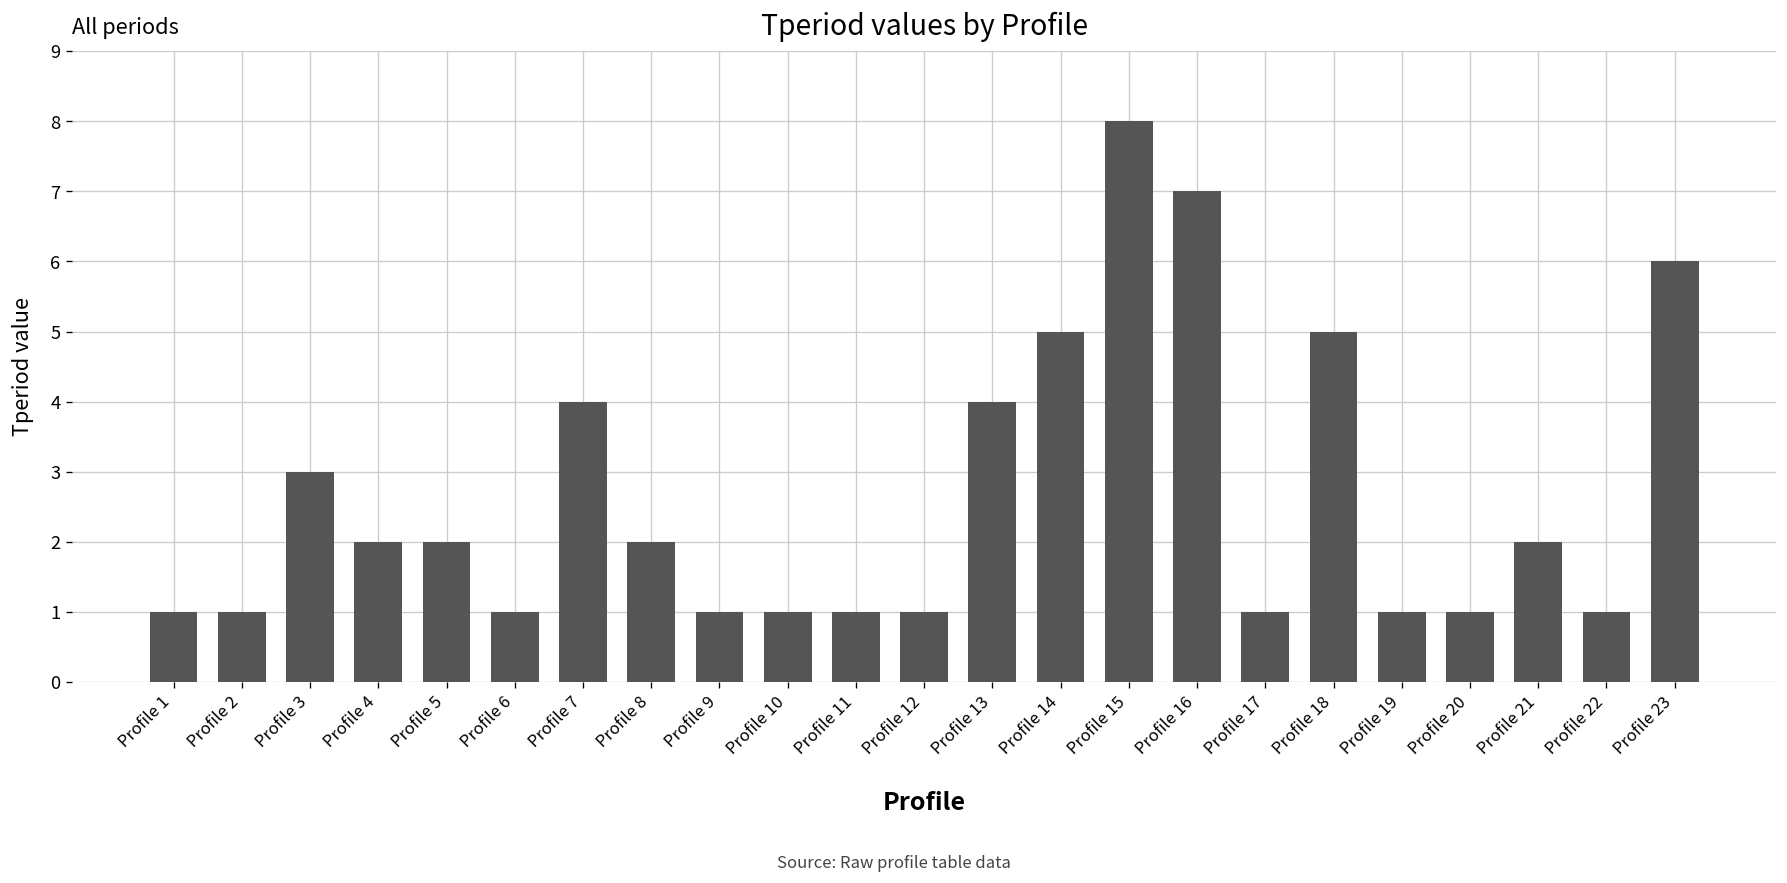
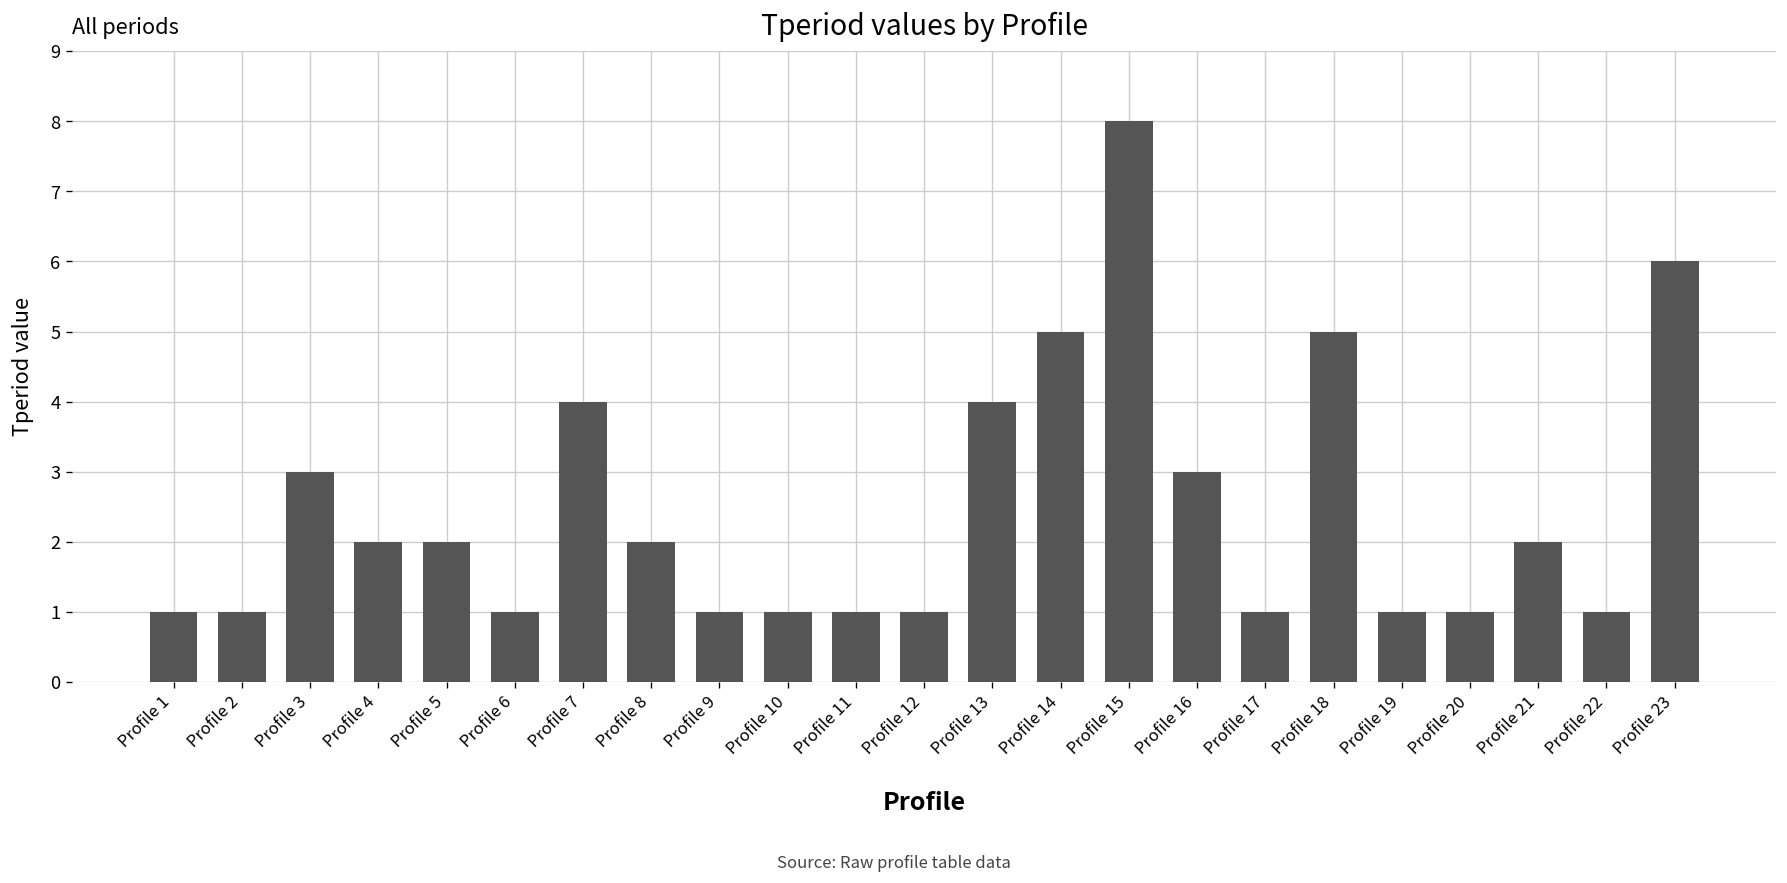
  {
    "Profile 1": 1,
    "Profile 2": 1,
    "Profile 3": 3,
    "Profile 4": 2,
    "Profile 5": 2,
    "Profile 6": 1,
    "Profile 7": 4,
    "Profile 8": 2,
    "Profile 9": 1,
    "Profile 10": 1,
    "Profile 11": 1,
    "Profile 12": 1,
    "Profile 13": 4,
    "Profile 14": 5,
    "Profile 15": 8,
-   "Profile 16": 7,
+   "Profile 16": 3,
    "Profile 17": 1,
    "Profile 18": 5,
    "Profile 19": 1,
    "Profile 20": 1,
    "Profile 21": 2,
    "Profile 22": 1,
    "Profile 23": 6
  }
